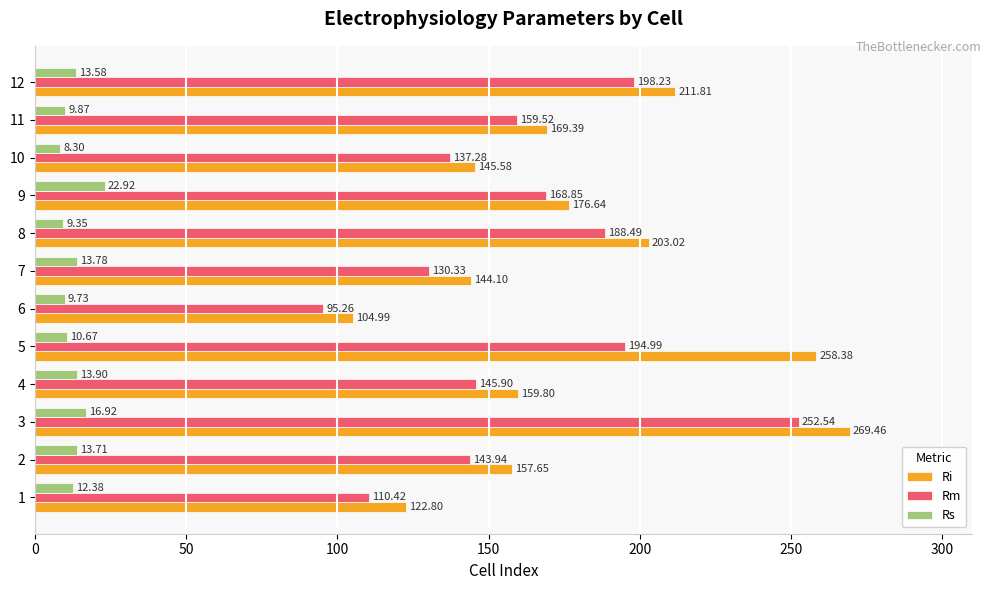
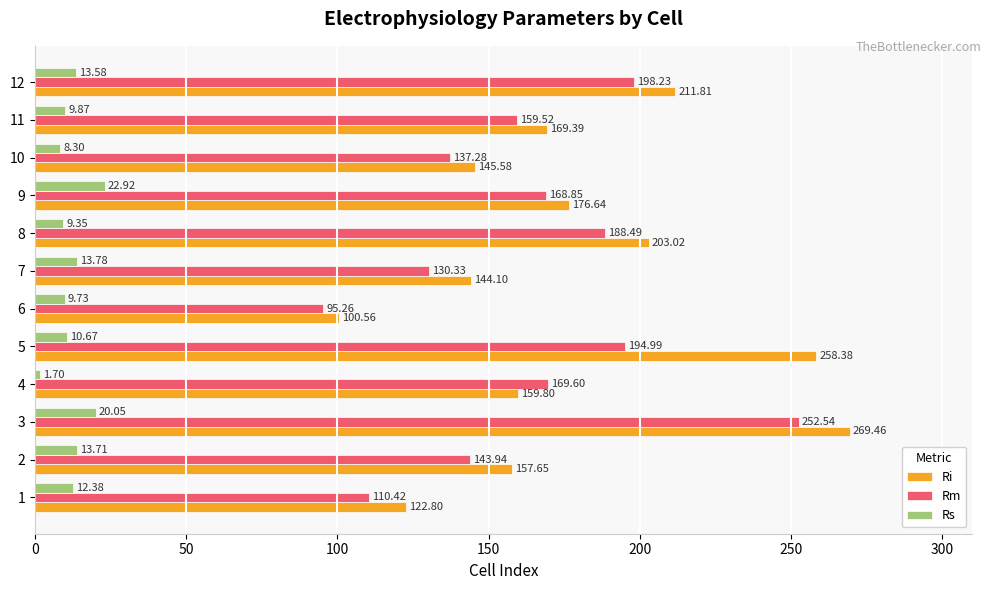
  {
    "Ri": {
      "12": 211.81,
      "11": 169.39,
      "10": 145.58,
      "9": 176.64,
      "8": 203.02,
      "7": 144.10,
-     "6": 104.99,
+     "6": 100.56,
      "5": 258.38,
      "4": 159.80,
      "3": 269.46,
      "2": 157.65,
      "1": 122.80
    },
    "Rm": {
      "12": 198.23,
      "11": 159.52,
      "10": 137.28,
      "9": 168.85,
      "8": 188.49,
      "7": 130.33,
      "6": 95.26,
      "5": 194.99,
-     "4": 145.90,
+     "4": 169.60,
      "3": 252.54,
      "2": 143.94,
      "1": 110.42
    },
    "Rs": {
      "12": 13.58,
      "11": 9.87,
      "10": 8.30,
      "9": 22.92,
      "8": 9.35,
      "7": 13.78,
      "6": 9.73,
      "5": 10.67,
-     "4": 13.90,
-     "3": 16.92,
+     "4": 1.70,
+     "3": 20.05,
      "2": 13.71,
      "1": 12.38
    }
  }
